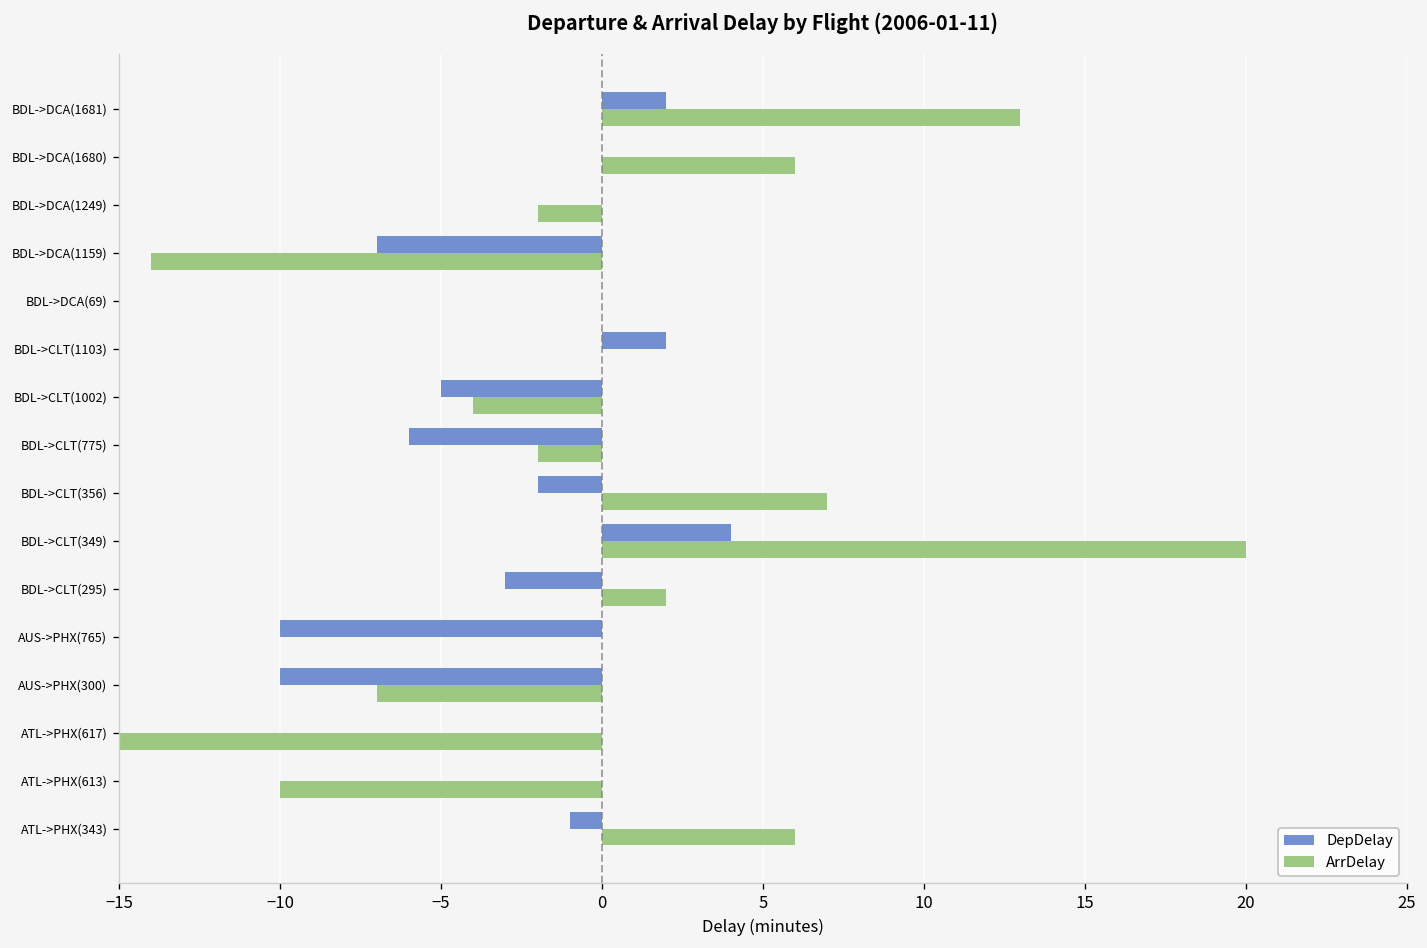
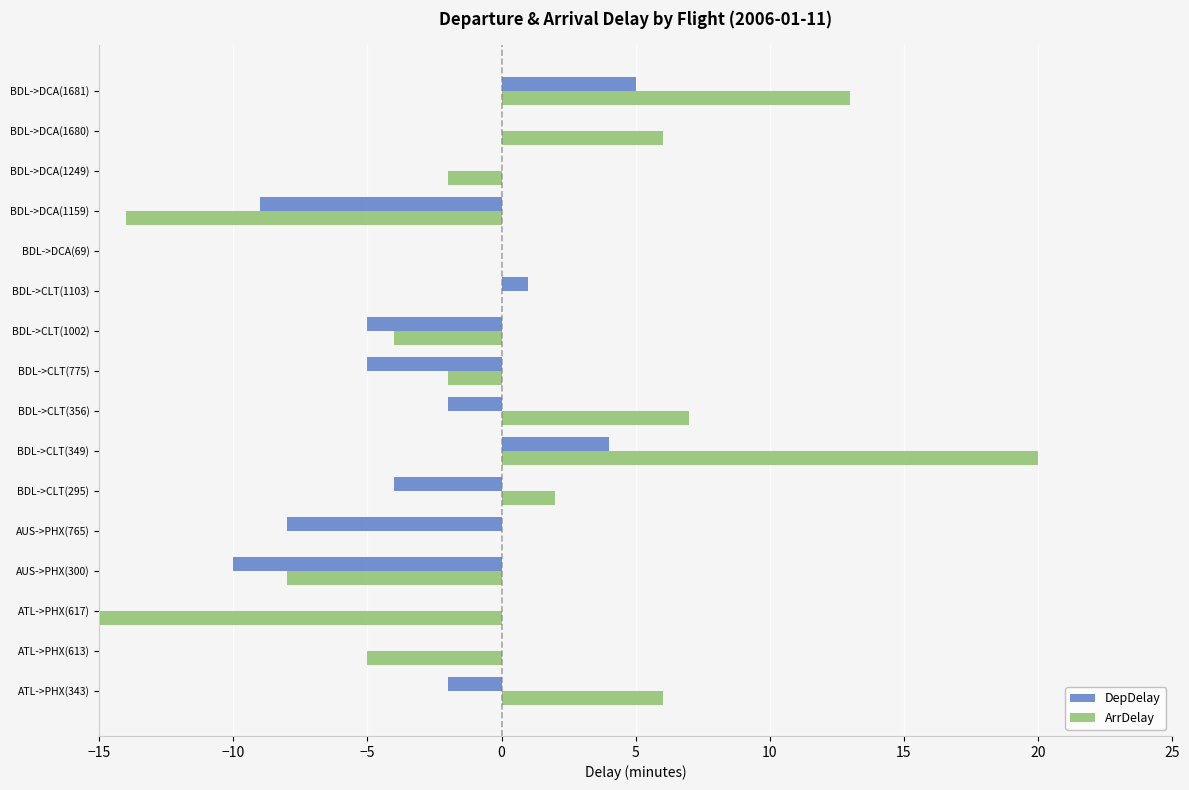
  {
    "DepDelay": {
-     "BDL->DCA(1681)": 2,
+     "BDL->DCA(1681)": 5,
      "BDL->DCA(1680)": 0,
      "BDL->DCA(1249)": 0,
-     "BDL->DCA(1159)": -7,
+     "BDL->DCA(1159)": -9,
      "BDL->DCA(69)": 0,
-     "BDL->CLT(1103)": 2,
+     "BDL->CLT(1103)": 1,
      "BDL->CLT(1002)": -5,
-     "BDL->CLT(775)": -6,
+     "BDL->CLT(775)": -5,
      "BDL->CLT(356)": -2,
      "BDL->CLT(349)": 4,
-     "BDL->CLT(295)": -3,
-     "AUS->PHX(765)": -10,
+     "BDL->CLT(295)": -4,
+     "AUS->PHX(765)": -8,
      "AUS->PHX(300)": -10,
      "ATL->PHX(617)": 0,
      "ATL->PHX(613)": 0,
-     "ATL->PHX(343)": -1
+     "ATL->PHX(343)": -2
    },
    "ArrDelay": {
      "BDL->DCA(1681)": 13,
      "BDL->DCA(1680)": 6,
      "BDL->DCA(1249)": -2,
      "BDL->DCA(1159)": -14,
      "BDL->DCA(69)": 0,
      "BDL->CLT(1103)": 0,
      "BDL->CLT(1002)": -4,
      "BDL->CLT(775)": -2,
      "BDL->CLT(356)": 7,
      "BDL->CLT(349)": 20,
      "BDL->CLT(295)": 2,
      "AUS->PHX(765)": 0,
-     "AUS->PHX(300)": -7,
-     "ATL->PHX(613)": -10,
+     "AUS->PHX(300)": -8,
+     "ATL->PHX(613)": -5,
      "ATL->PHX(343)": 6
    }
  }
